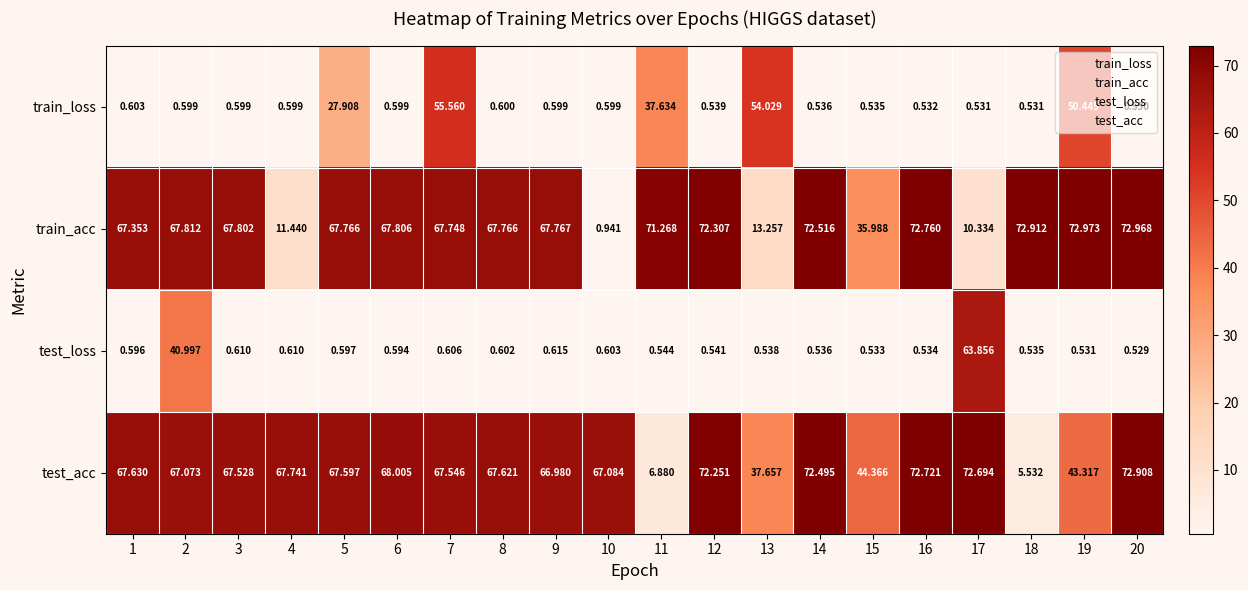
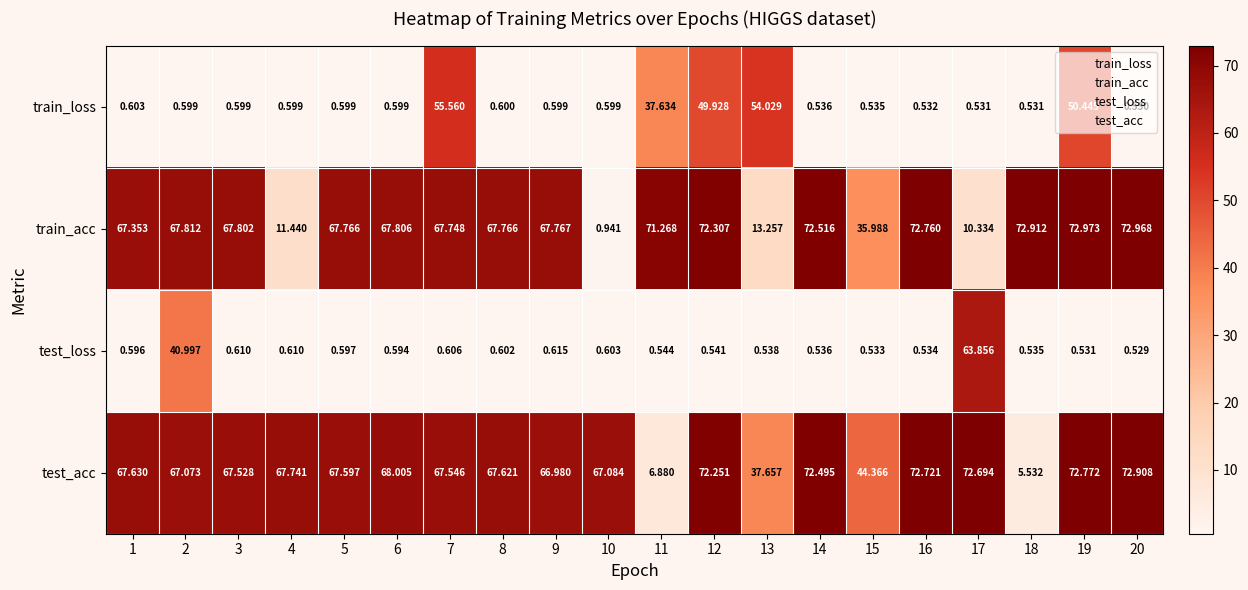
  {
    "train_loss": {
      "1": 0.603,
      "2": 0.599,
      "3": 0.599,
      "4": 0.599,
-     "5": 27.908,
+     "5": 0.599,
      "6": 0.599,
      "7": 55.560,
      "8": 0.600,
      "9": 0.599,
      "10": 0.599,
      "11": 37.634,
-     "12": 0.539,
+     "12": 49.928,
      "13": 54.029,
      "14": 0.536,
      "15": 0.535,
      "16": 0.532,
      "17": 0.531,
      "18": 0.531
    },
    "train_acc": {
      "1": 67.353,
      "2": 67.812,
      "3": 67.802,
      "4": 11.440,
      "5": 67.766,
      "6": 67.806,
      "7": 67.748,
      "8": 67.766,
      "9": 67.767,
      "10": 0.941,
      "11": 71.268,
      "12": 72.307,
      "13": 13.257,
      "14": 72.516,
      "15": 35.988,
      "16": 72.760,
      "17": 10.334,
      "18": 72.912,
      "19": 72.973,
      "20": 72.968
    },
    "test_loss": {
      "1": 0.596,
      "2": 40.997,
      "3": 0.610,
      "4": 0.610,
      "5": 0.597,
      "6": 0.594,
      "7": 0.606,
      "8": 0.602,
      "9": 0.615,
      "10": 0.603,
      "11": 0.544,
      "12": 0.541,
      "13": 0.538,
      "14": 0.536,
      "15": 0.533,
      "16": 0.534,
      "17": 63.856,
      "18": 0.535,
      "19": 0.531,
      "20": 0.529
    },
    "test_acc": {
      "1": 67.630,
      "2": 67.073,
      "3": 67.528,
      "4": 67.741,
      "5": 67.597,
      "6": 68.005,
      "7": 67.546,
      "8": 67.621,
      "9": 66.980,
      "10": 67.084,
      "11": 6.880,
      "12": 72.251,
      "13": 37.657,
      "14": 72.495,
      "15": 44.366,
      "16": 72.721,
      "17": 72.694,
      "18": 5.532,
-     "19": 43.317,
+     "19": 72.772,
      "20": 72.908
    }
  }
